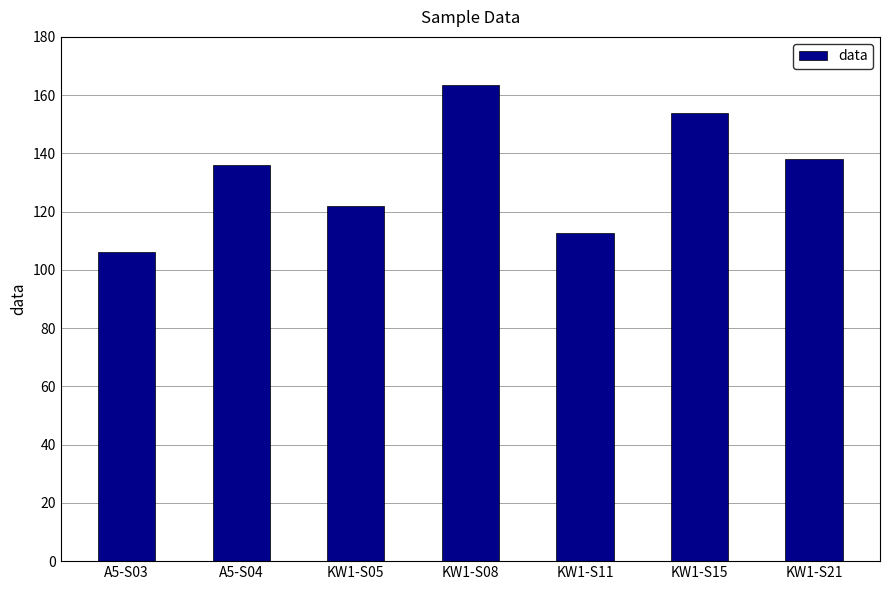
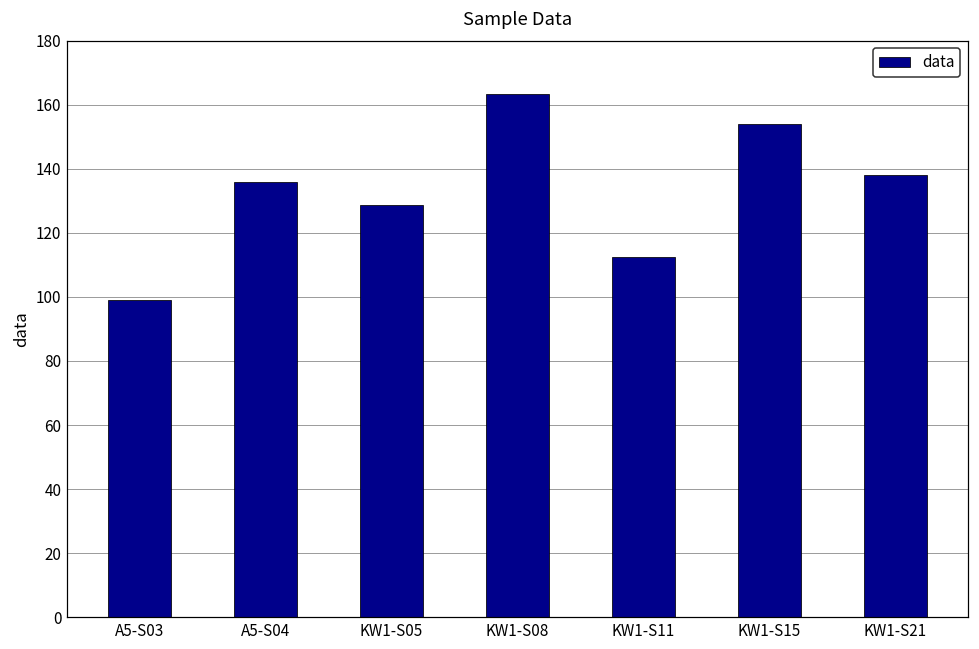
  {
-   "A5-S03": 106,
+   "A5-S03": 99,
    "A5-S04": 136,
-   "KW1-S05": 122,
+   "KW1-S05": 129,
    "KW1-S08": 163,
    "KW1-S11": 113,
    "KW1-S15": 154,
    "KW1-S21": 138
  }
